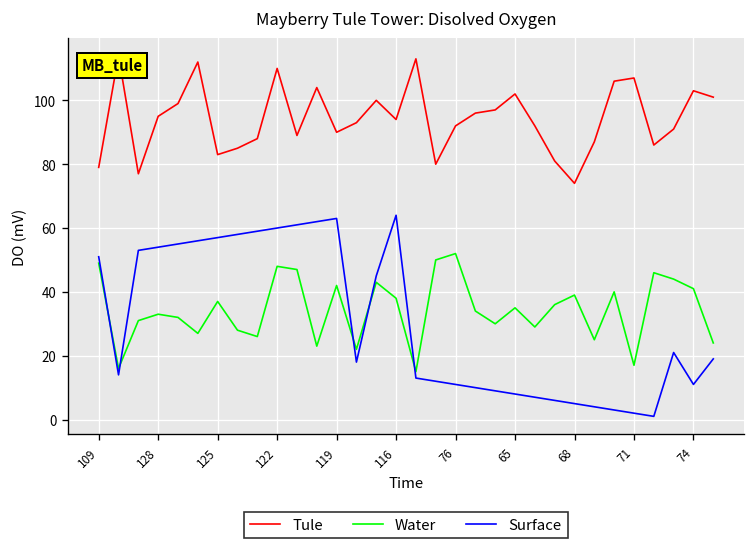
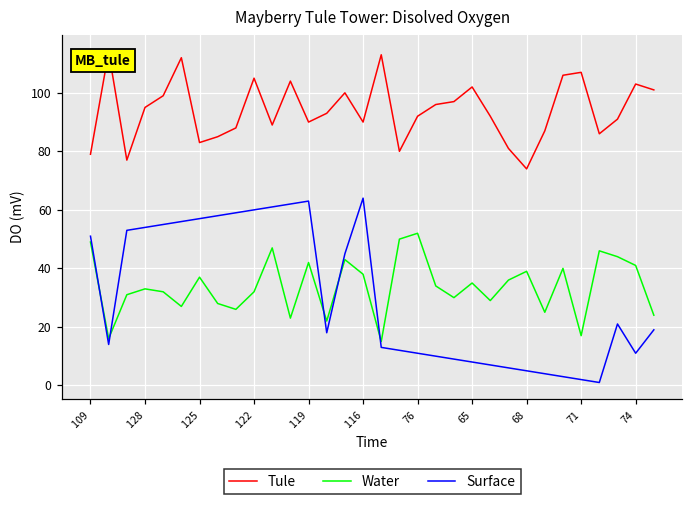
  {
    "Tule": {
      "109": 79,
      "128": 95,
      "125": 83,
-     "122": 110,
+     "122": 105,
      "119": 90,
-     "116": 94,
+     "116": 90,
      "76": 92,
      "65": 102,
      "68": 74,
      "71": 107,
      "74": 103
    },
    "Water": {
      "109": 49,
      "128": 33,
      "125": 37,
-     "122": 48,
+     "122": 32,
      "119": 42,
      "116": 38,
      "76": 52,
      "65": 35,
      "68": 39,
      "71": 17,
      "74": 41
    },
    "Surface": {
      "109": 51,
      "128": 54,
      "125": 57,
      "122": 60,
      "119": 63,
      "116": 64,
      "76": 11,
      "65": 8,
      "68": 5,
      "71": 2,
      "74": 11
    }
  }
